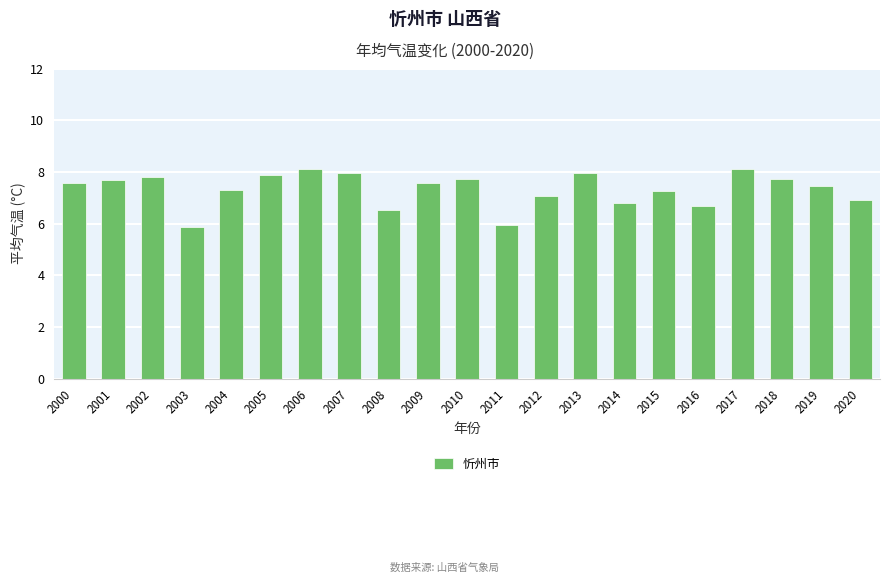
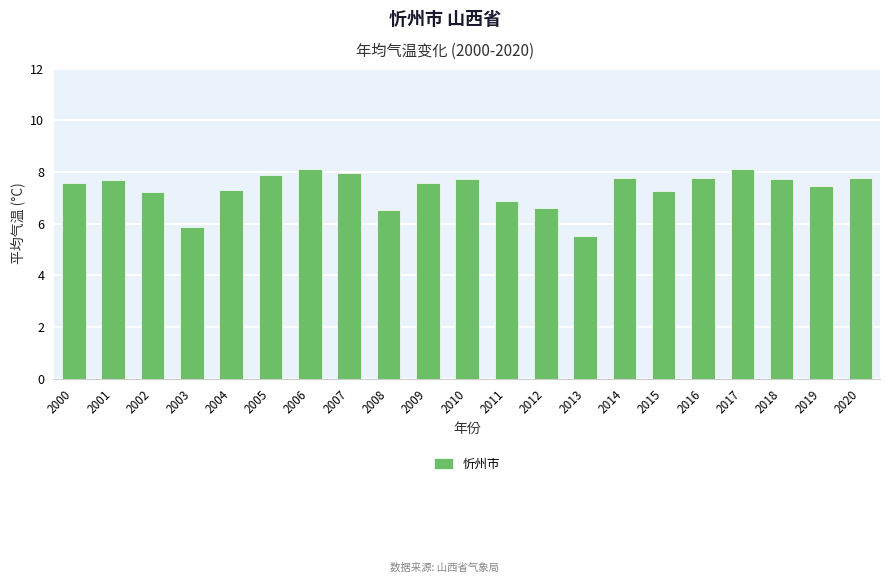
  {
    "2000": 7.6,
    "2001": 7.7,
-   "2002": 7.8,
+   "2002": 7.2,
    "2003": 5.9,
    "2004": 7.3,
    "2005": 7.9,
    "2006": 8.1,
    "2007": 7.9,
    "2008": 6.5,
    "2009": 7.6,
    "2010": 7.7,
-   "2011": 6.0,
-   "2012": 7.1,
-   "2013": 7.9,
-   "2014": 6.8,
+   "2011": 6.9,
+   "2012": 6.6,
+   "2013": 5.5,
+   "2014": 7.8,
    "2015": 7.2,
-   "2016": 6.7,
+   "2016": 7.8,
    "2017": 8.1,
    "2018": 7.7,
    "2019": 7.5,
-   "2020": 6.9
+   "2020": 7.8
  }
